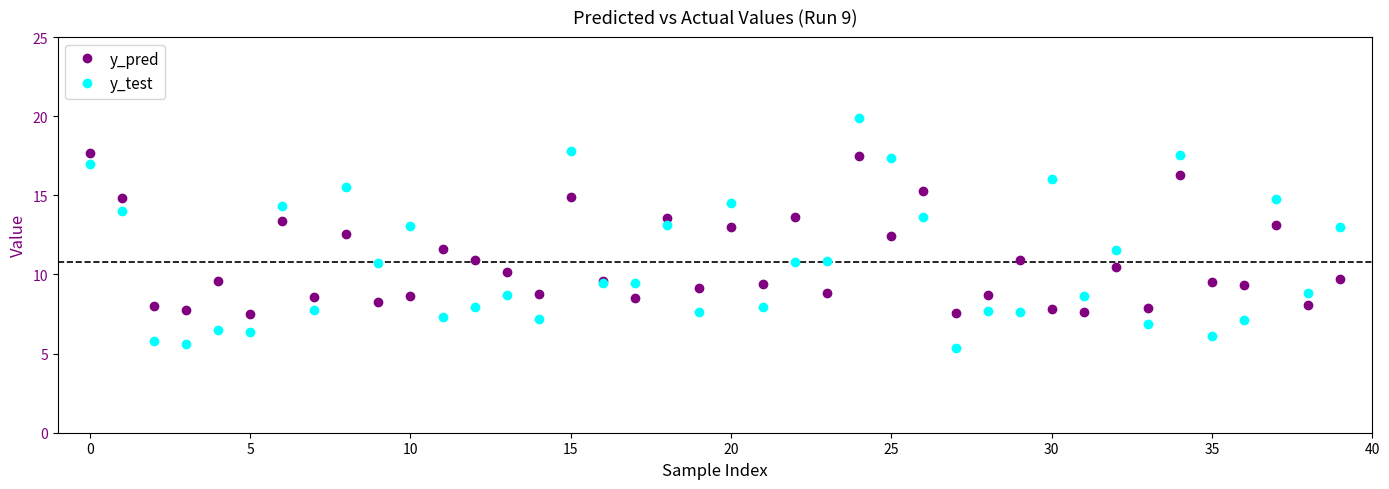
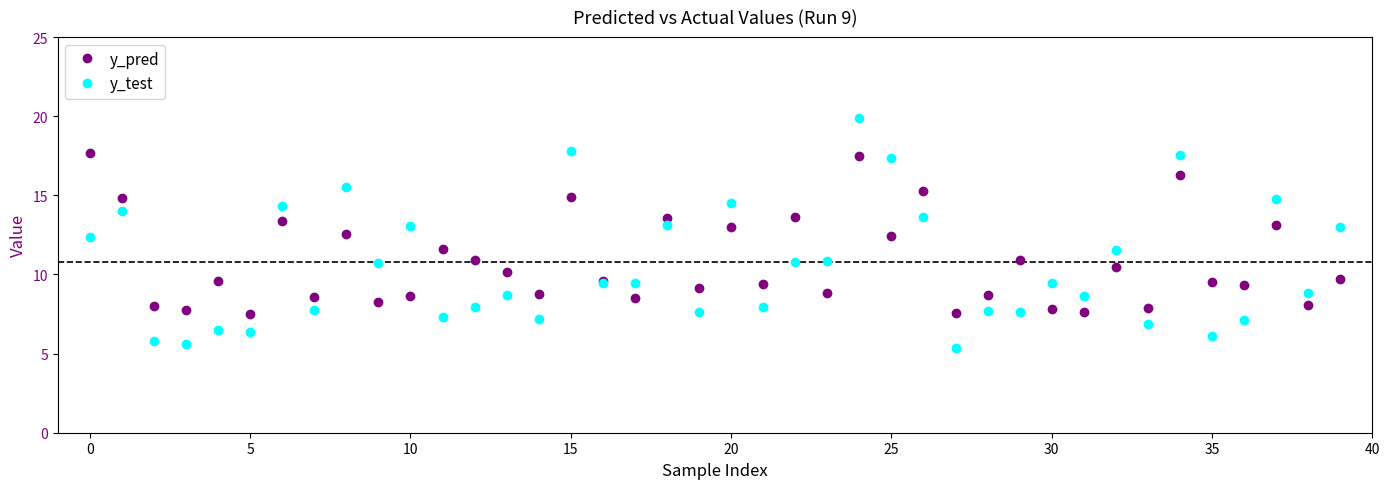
  {
    "y_pred": {
      "0": 17.6,
      "5": 7.5,
      "10": 8.6,
      "15": 14.9,
      "20": 13.0,
      "25": 12.4,
      "30": 7.8,
      "35": 9.5
    },
    "y_test": {
-     "0": 17.0,
+     "0": 12.3,
      "5": 6.4,
      "10": 13.0,
      "15": 17.8,
      "20": 14.5,
      "25": 17.3,
-     "30": 16.0,
+     "30": 9.5,
      "35": 6.1
    }
  }
